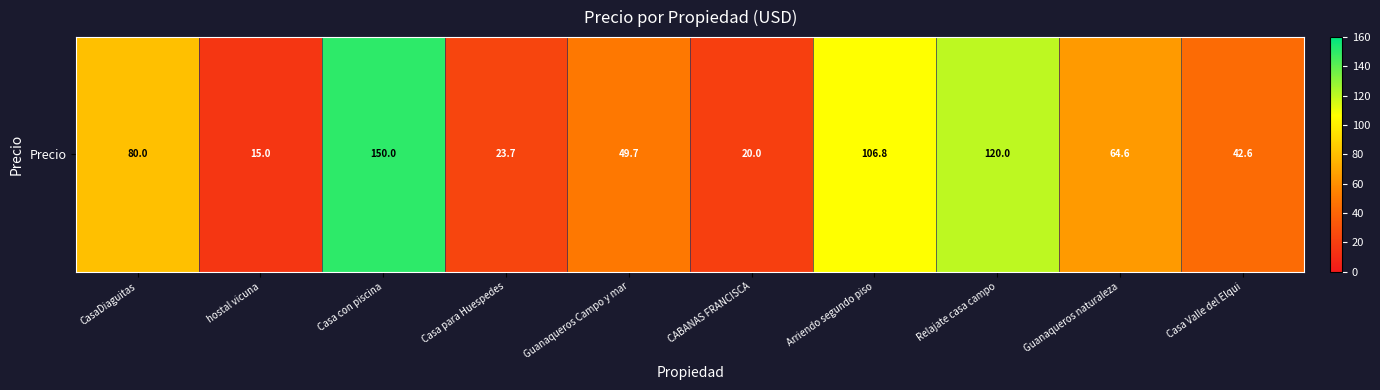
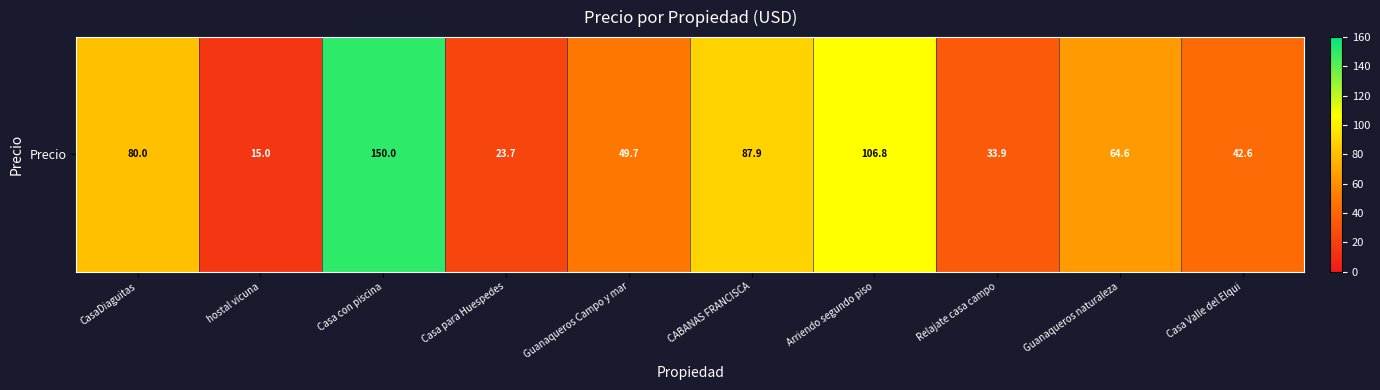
  {
    "Precio": {
      "CasaDiaguitas": 80.0,
      "hostal vicuna": 15.0,
      "Casa con piscina": 150.0,
      "Casa para Huespedes": 23.7,
      "Guanaqueros Campo y mar": 49.7,
-     "CABANAS FRANCISCA": 20.0,
+     "CABANAS FRANCISCA": 87.9,
      "Arriendo segundo piso": 106.8,
-     "Relajate casa campo": 120.0,
+     "Relajate casa campo": 33.9,
      "Guanaqueros naturaleza": 64.6,
      "Casa Valle del Elqui": 42.6
    }
  }
